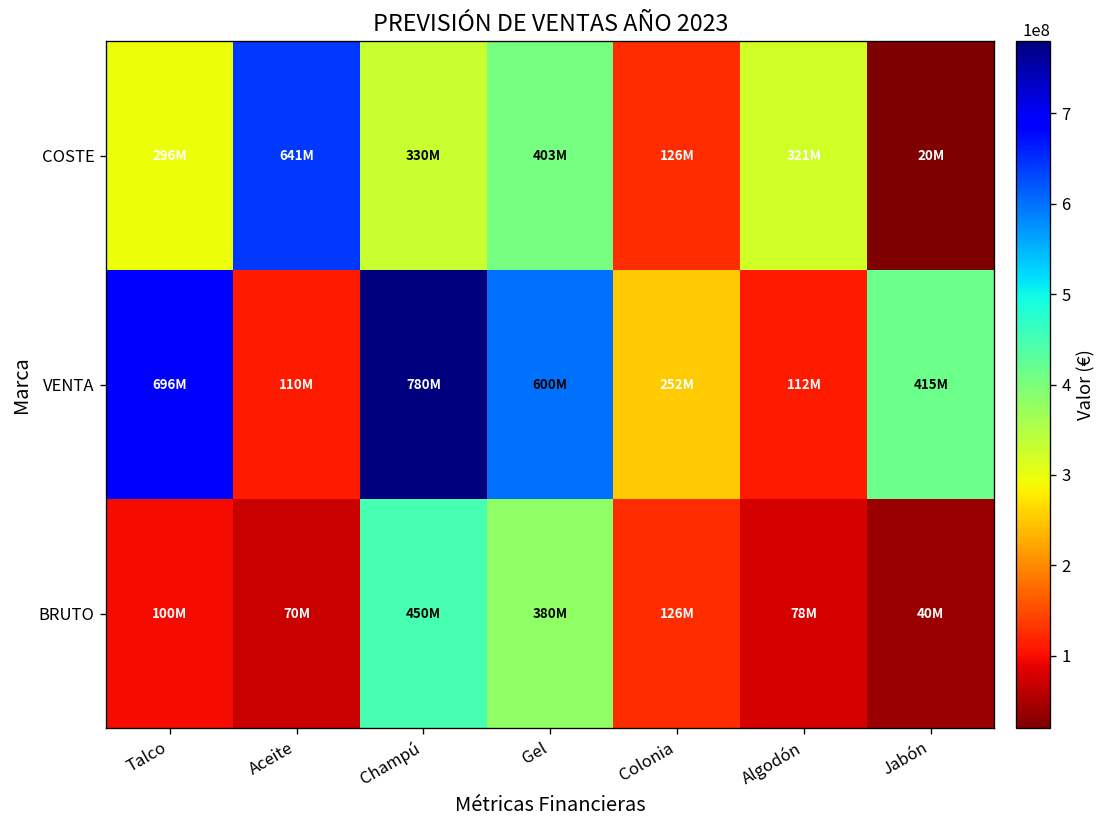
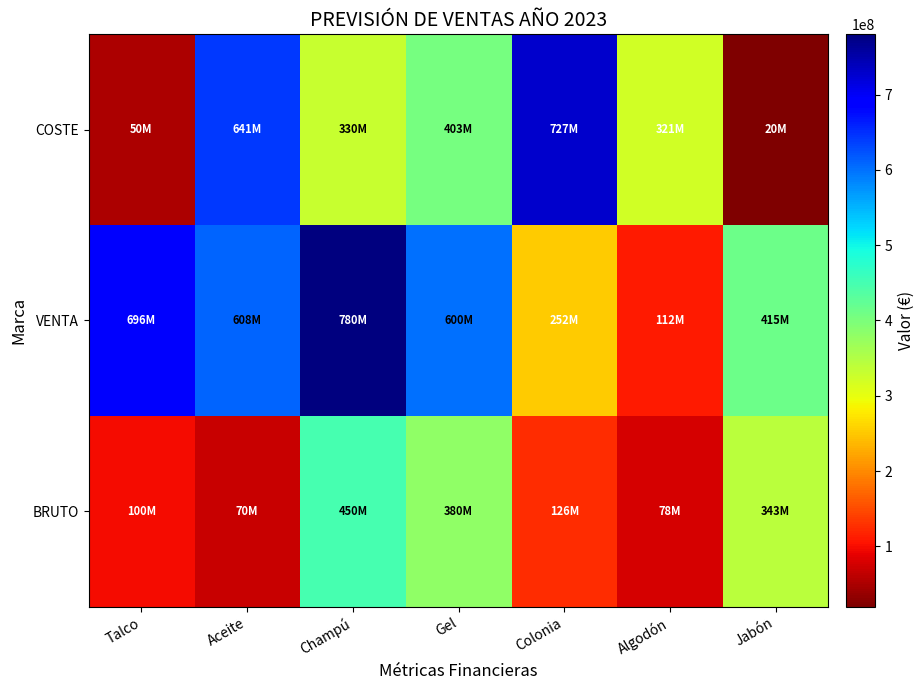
  {
    "COSTE": {
-     "Talco": "296M",
+     "Talco": "50M",
      "Aceite": "641M",
      "Champú": "330M",
      "Gel": "403M",
-     "Colonia": "126M",
+     "Colonia": "727M",
      "Algodón": "321M",
      "Jabón": "20M"
    },
    "VENTA": {
      "Talco": "696M",
-     "Aceite": "110M",
+     "Aceite": "608M",
      "Champú": "780M",
      "Gel": "600M",
      "Colonia": "252M",
      "Algodón": "112M",
      "Jabón": "415M"
    },
    "BRUTO": {
      "Talco": "100M",
      "Aceite": "70M",
      "Champú": "450M",
      "Gel": "380M",
      "Colonia": "126M",
      "Algodón": "78M",
-     "Jabón": "40M"
+     "Jabón": "343M"
    }
  }
